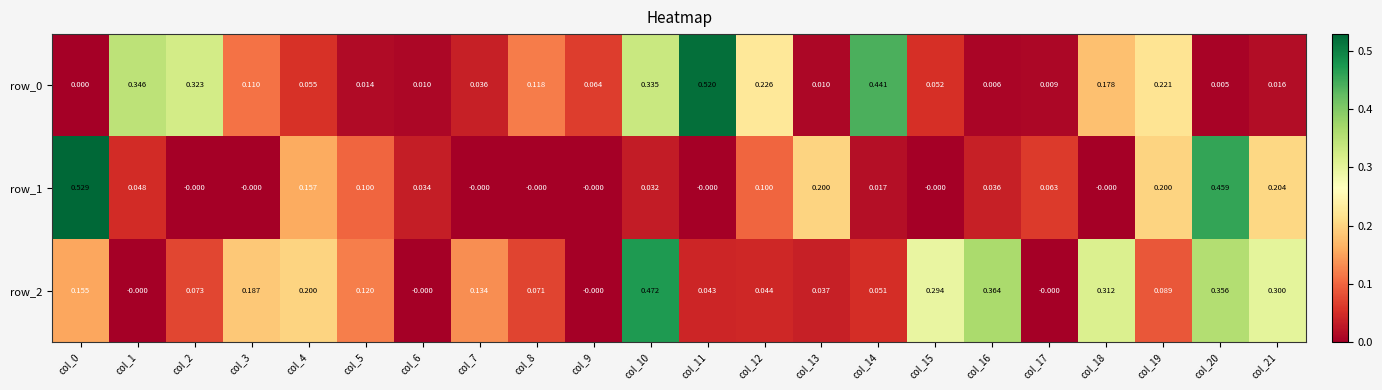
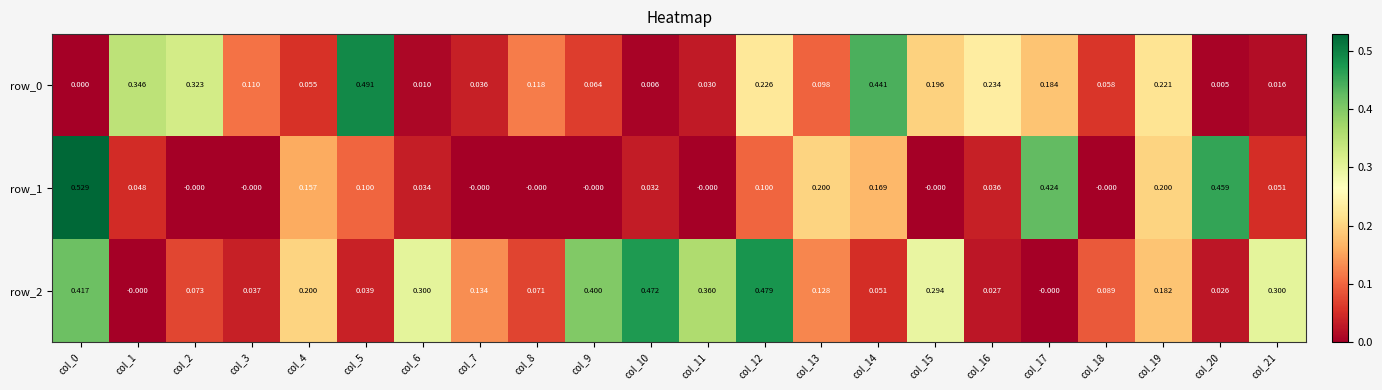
  {
    "row_0": {
      "col_0": 0.000,
      "col_1": 0.346,
      "col_2": 0.323,
      "col_3": 0.110,
      "col_4": 0.055,
-     "col_5": 0.014,
+     "col_5": 0.491,
      "col_6": 0.010,
      "col_7": 0.036,
      "col_8": 0.118,
      "col_9": 0.064,
-     "col_10": 0.335,
-     "col_11": 0.520,
+     "col_10": 0.006,
+     "col_11": 0.030,
      "col_12": 0.226,
-     "col_13": 0.010,
+     "col_13": 0.098,
      "col_14": 0.441,
-     "col_15": 0.052,
-     "col_16": 0.006,
-     "col_17": 0.009,
-     "col_18": 0.178,
+     "col_15": 0.196,
+     "col_16": 0.234,
+     "col_17": 0.184,
+     "col_18": 0.058,
      "col_19": 0.221,
      "col_20": 0.005,
      "col_21": 0.016
    },
    "row_1": {
      "col_0": 0.529,
      "col_1": 0.048,
      "col_2": -0.000,
      "col_3": -0.000,
      "col_4": 0.157,
      "col_5": 0.100,
      "col_6": 0.034,
      "col_7": -0.000,
      "col_8": -0.000,
      "col_9": -0.000,
      "col_10": 0.032,
      "col_11": -0.000,
      "col_12": 0.100,
      "col_13": 0.200,
-     "col_14": 0.017,
+     "col_14": 0.169,
      "col_15": -0.000,
      "col_16": 0.036,
-     "col_17": 0.063,
+     "col_17": 0.424,
      "col_18": -0.000,
      "col_19": 0.200,
      "col_20": 0.459,
-     "col_21": 0.204
+     "col_21": 0.051
    },
    "row_2": {
-     "col_0": 0.155,
+     "col_0": 0.417,
      "col_1": -0.000,
      "col_2": 0.073,
-     "col_3": 0.187,
+     "col_3": 0.037,
      "col_4": 0.200,
-     "col_5": 0.120,
-     "col_6": -0.000,
+     "col_5": 0.039,
+     "col_6": 0.300,
      "col_7": 0.134,
      "col_8": 0.071,
-     "col_9": -0.000,
+     "col_9": 0.400,
      "col_10": 0.472,
-     "col_11": 0.043,
-     "col_12": 0.044,
-     "col_13": 0.037,
+     "col_11": 0.360,
+     "col_12": 0.479,
+     "col_13": 0.128,
      "col_14": 0.051,
      "col_15": 0.294,
-     "col_16": 0.364,
+     "col_16": 0.027,
      "col_17": -0.000,
-     "col_18": 0.312,
-     "col_19": 0.089,
-     "col_20": 0.356,
+     "col_18": 0.089,
+     "col_19": 0.182,
+     "col_20": 0.026,
      "col_21": 0.300
    }
  }
